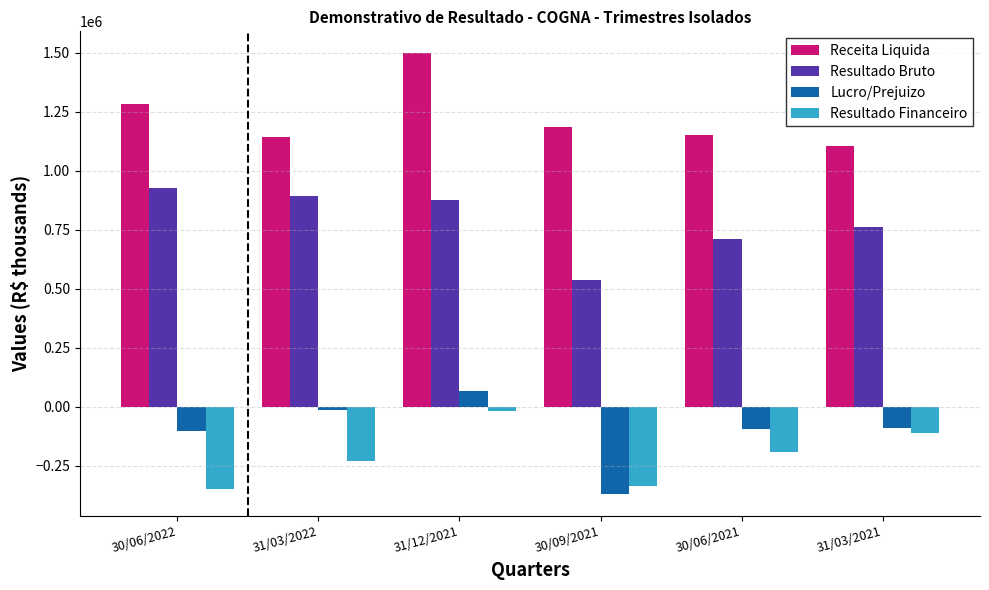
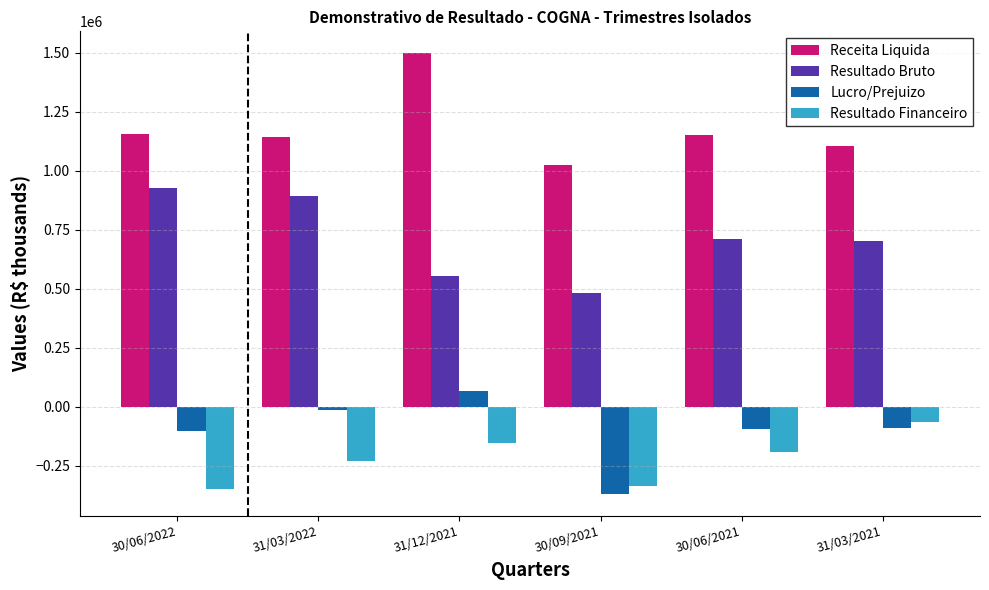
  {
    "Receita Liquida": {
-     "30/06/2022": 1280000,
+     "30/06/2022": 1160000,
      "31/03/2022": 1140000,
      "31/12/2021": 1500000,
-     "30/09/2021": 1190000,
+     "30/09/2021": 1020000,
      "30/06/2021": 1150000,
      "31/03/2021": 1110000
    },
    "Resultado Bruto": {
      "30/06/2022": 930000,
      "31/03/2022": 890000,
-     "31/12/2021": 880000,
-     "30/09/2021": 540000,
+     "31/12/2021": 550000,
+     "30/09/2021": 480000,
      "30/06/2021": 710000,
-     "31/03/2021": 760000
+     "31/03/2021": 700000
    },
    "Lucro/Prejuizo": {
      "30/06/2022": -100000,
      "31/03/2022": -10000,
      "31/12/2021": 70000,
      "30/09/2021": -370000,
      "30/06/2021": -90000,
      "31/03/2021": -90000
    },
    "Resultado Financeiro": {
      "30/06/2022": -350000,
      "31/03/2022": -230000,
-     "31/12/2021": -20000,
+     "31/12/2021": -160000,
      "30/09/2021": -330000,
      "30/06/2021": -190000,
-     "31/03/2021": -110000
+     "31/03/2021": -70000
    }
  }
